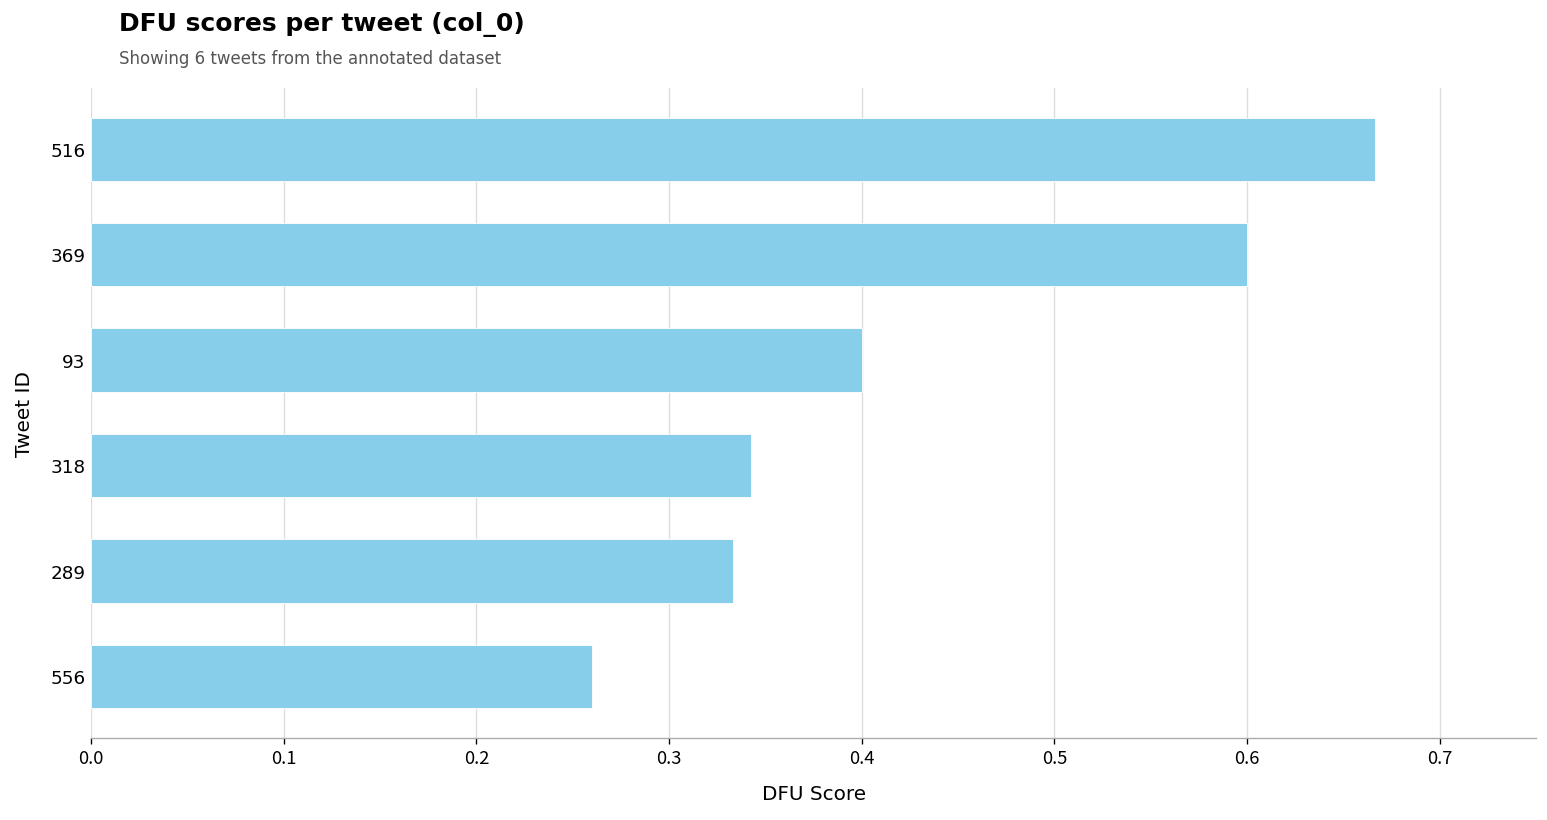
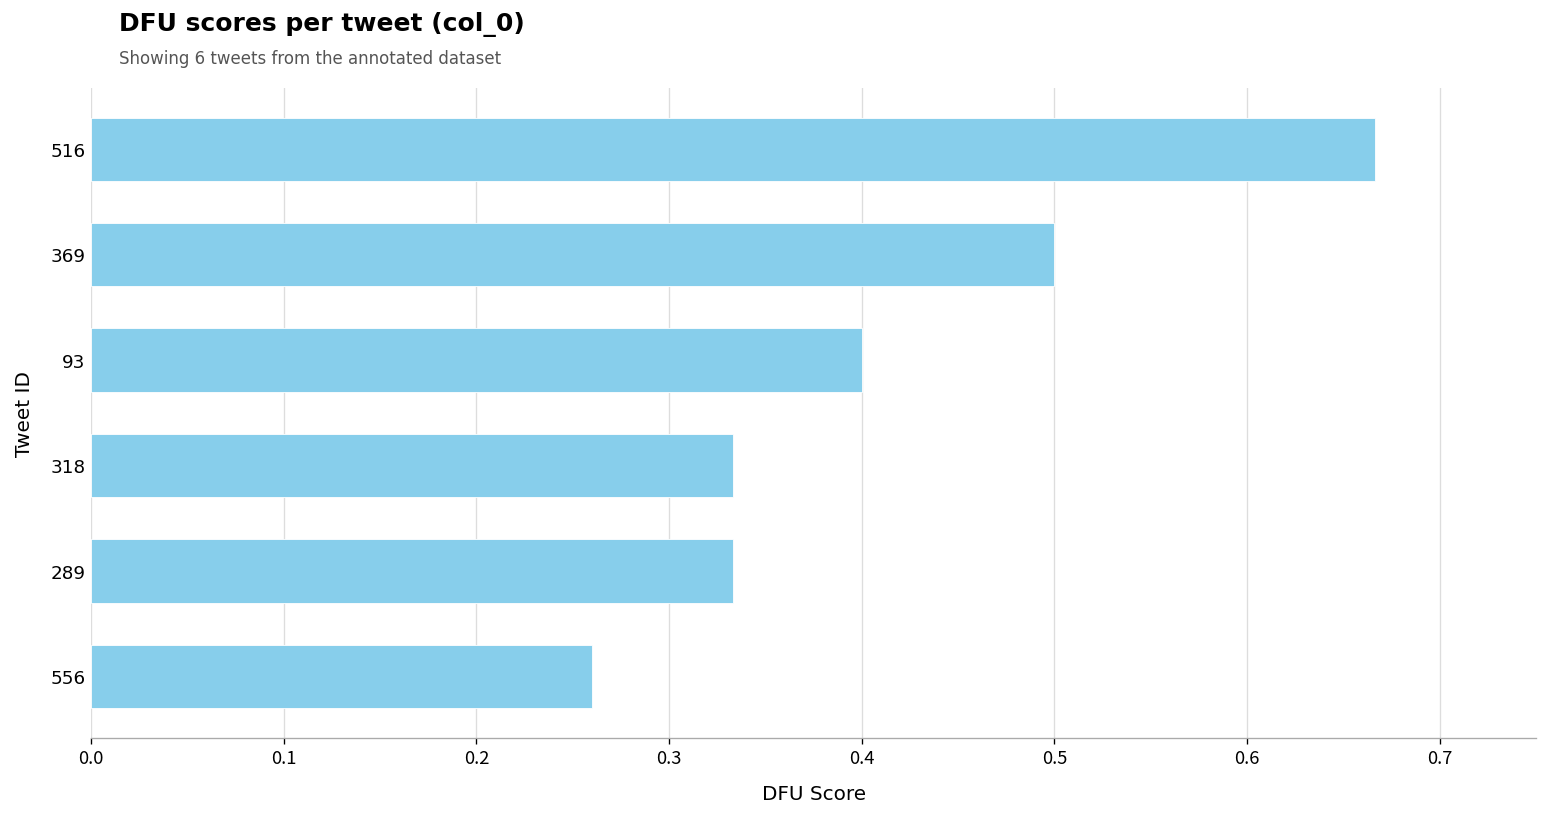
  {
    "516": 0.667,
-   "369": 0.6,
+   "369": 0.5,
    "93": 0.400,
-   "318": 0.343,
+   "318": 0.333,
    "289": 0.333,
    "556": 0.260
  }
